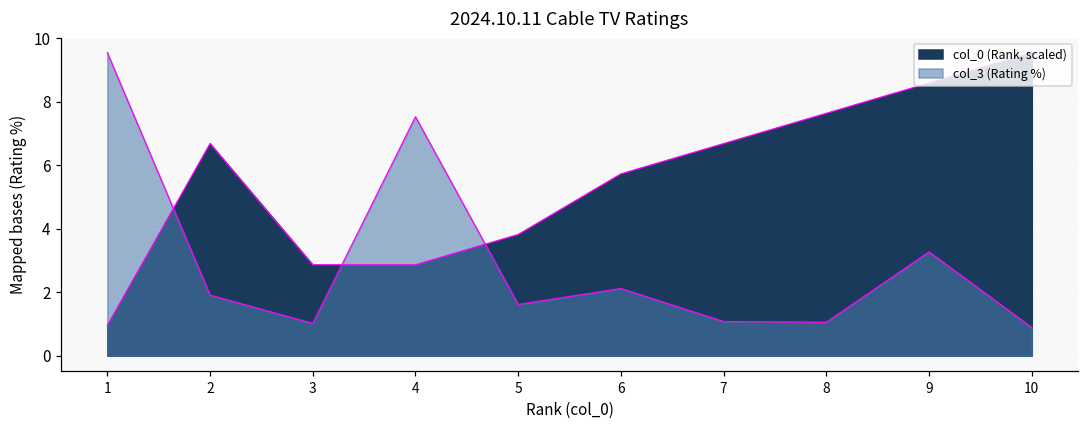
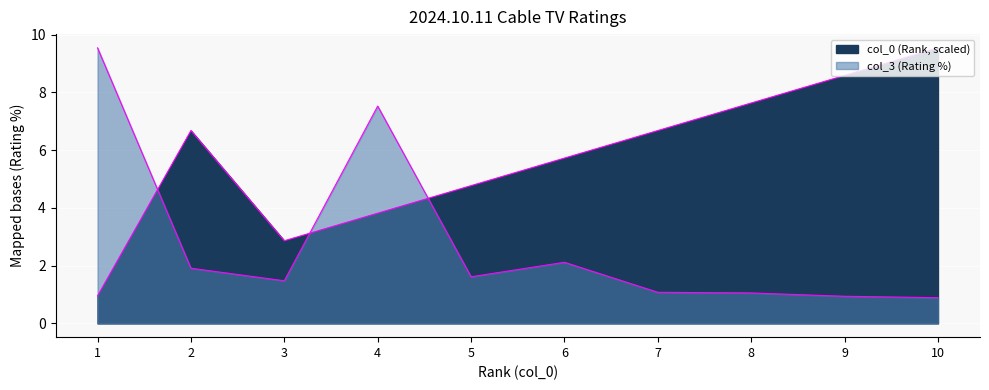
  {
    "col_0 (Rank, scaled)": {
      "1": 1.0,
      "2": 6.7,
      "3": 2.9,
-     "4": 2.9,
-     "5": 3.8,
+     "4": 3.8,
+     "5": 4.8,
      "6": 5.7,
      "7": 6.7,
      "8": 7.6
    },
    "col_3 (Rating %)": {
      "1": 9.5,
      "2": 1.9,
-     "3": 1.0,
+     "3": 1.5,
      "4": 7.5,
      "5": 1.6,
      "6": 2.1,
      "7": 1.1,
      "8": 1.1,
-     "9": 3.3,
+     "9": 0.9,
      "10": 0.9
    }
  }
